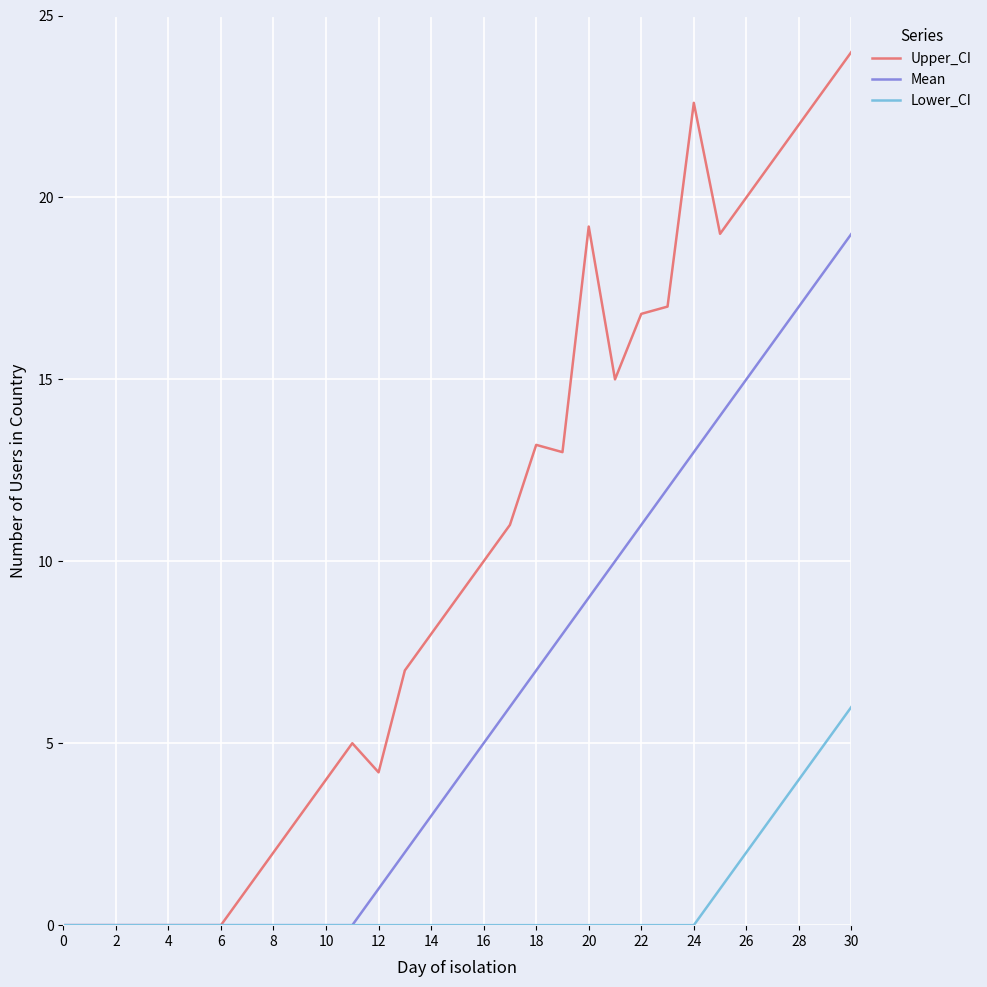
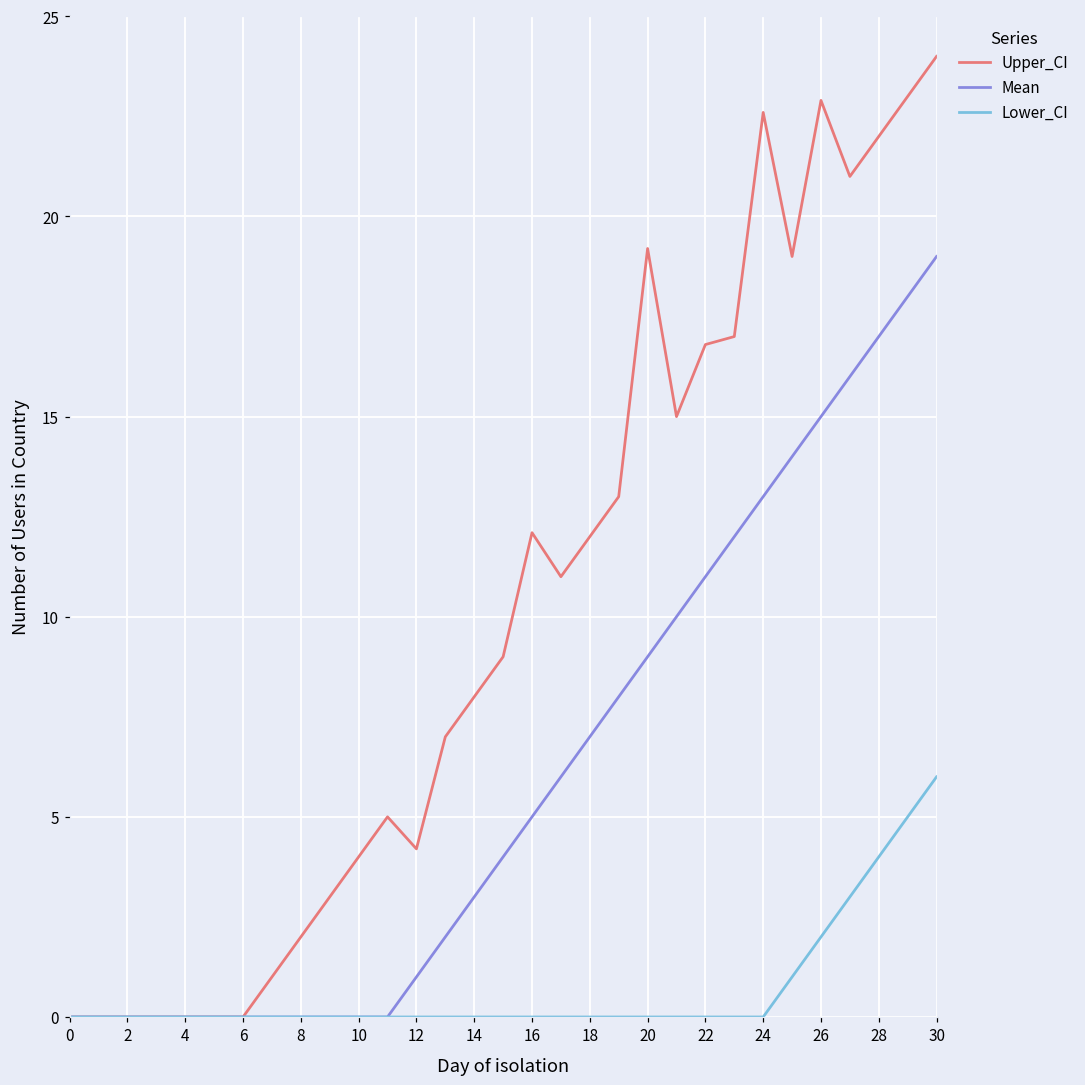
  {
    "Upper_CI": {
      "8": 2.0,
      "10": 4.0,
      "12": 4.2,
      "14": 8.0,
-     "16": 10.0,
-     "18": 13.2,
+     "16": 12.1,
+     "18": 12.0,
      "20": 19.2,
      "22": 16.8,
      "24": 22.6,
-     "26": 20.0,
+     "26": 22.9,
      "28": 22.0,
      "30": 24.0
    }
  }
